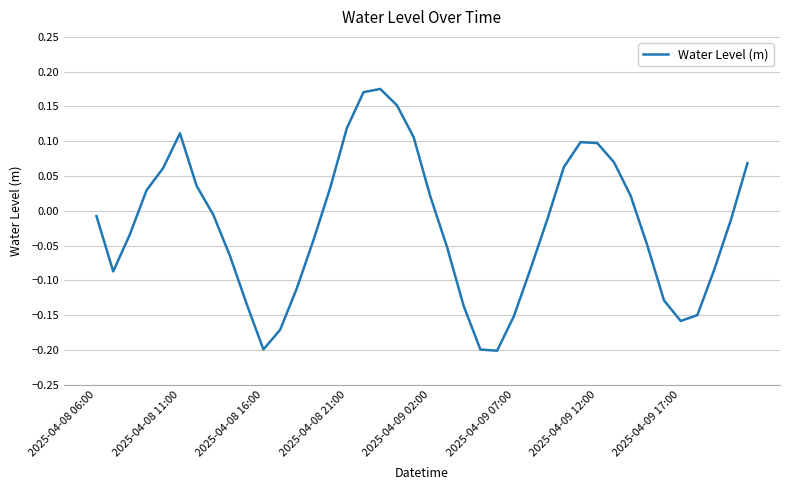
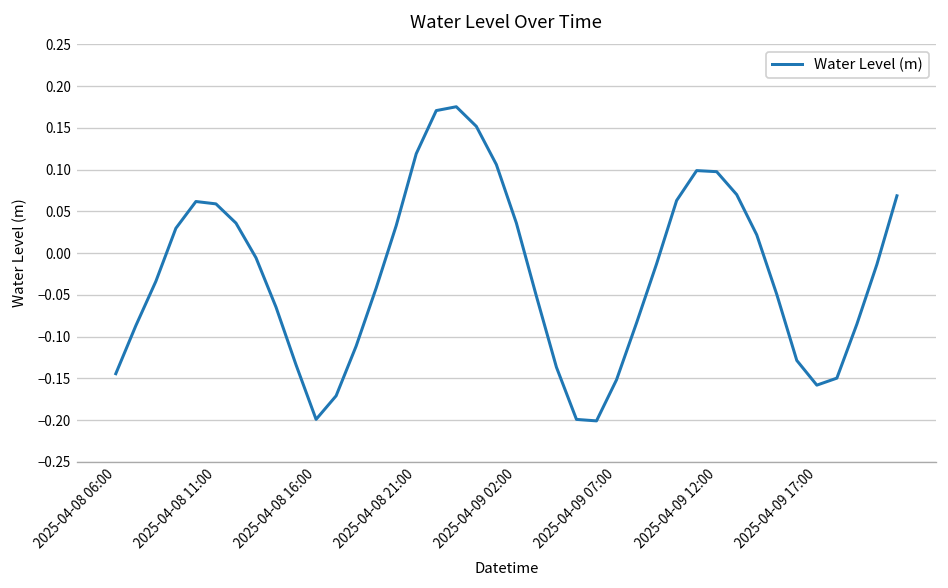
  {
-   "2025-04-08 06:00": -0.01,
-   "2025-04-08 11:00": 0.11,
+   "2025-04-08 06:00": -0.14,
+   "2025-04-08 11:00": 0.06,
    "2025-04-08 16:00": -0.20,
    "2025-04-08 21:00": 0.12,
-   "2025-04-09 02:00": 0.02,
+   "2025-04-09 02:00": 0.04,
    "2025-04-09 07:00": -0.15,
    "2025-04-09 12:00": 0.10,
    "2025-04-09 17:00": -0.16
  }
